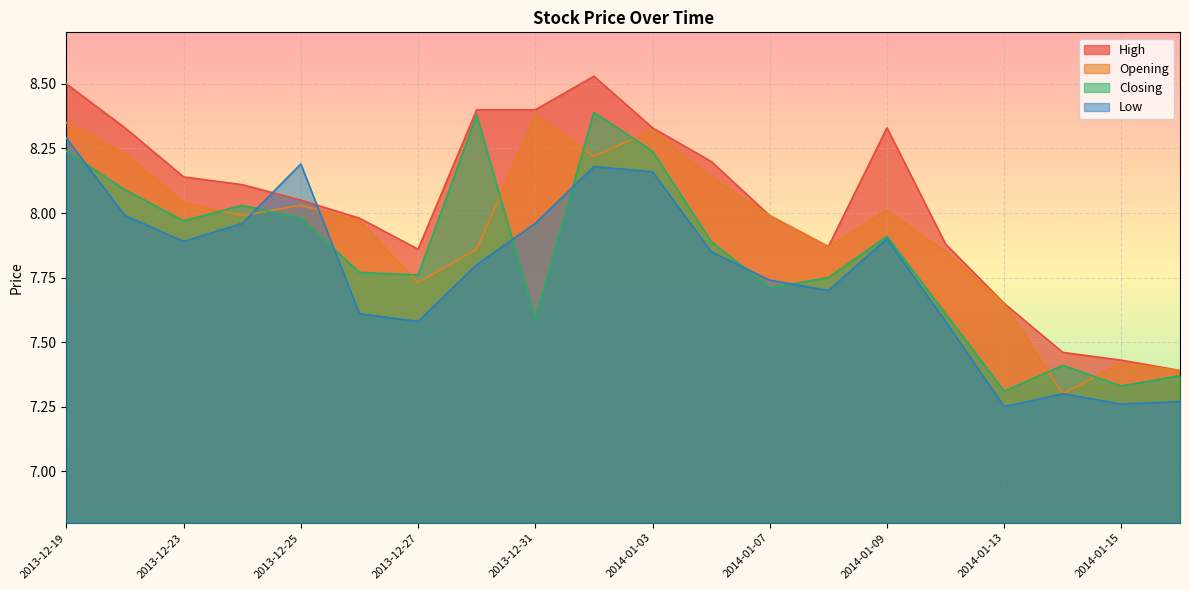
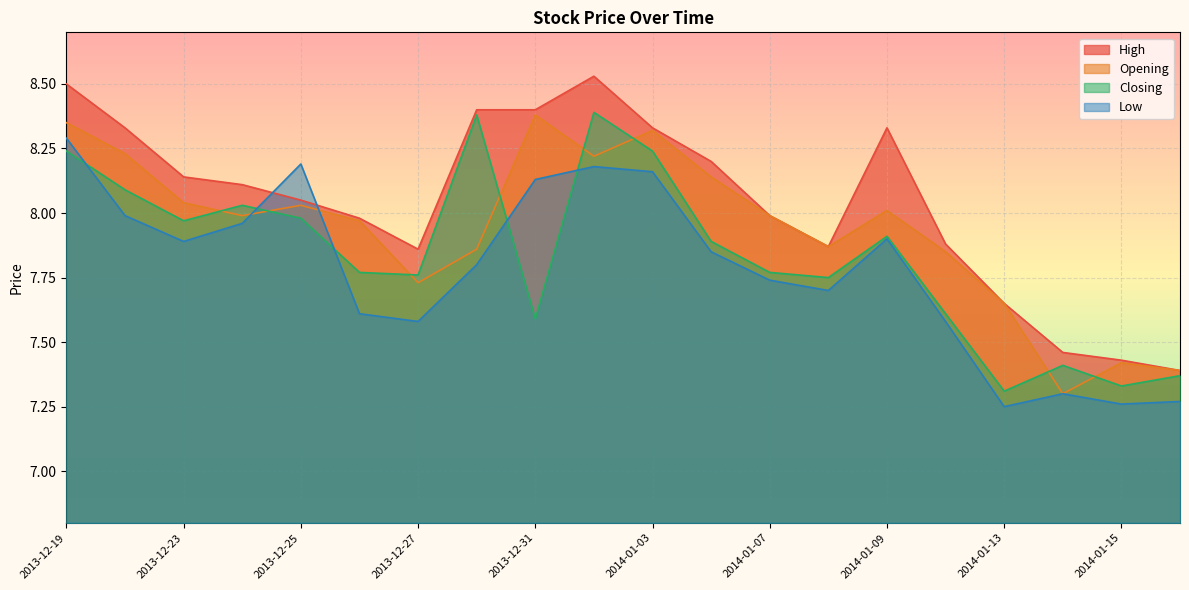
  {
    "Closing": {
      "2013-12-19": 8.24,
      "2013-12-23": 7.97,
      "2013-12-25": 7.98,
      "2013-12-27": 7.76,
      "2013-12-31": 7.59,
      "2014-01-03": 8.24,
-     "2014-01-07": 7.71,
+     "2014-01-07": 7.77,
      "2014-01-09": 7.91,
      "2014-01-13": 7.31,
      "2014-01-15": 7.33
    },
    "Low": {
      "2013-12-19": 8.29,
      "2013-12-23": 7.89,
      "2013-12-25": 8.19,
      "2013-12-27": 7.58,
-     "2013-12-31": 7.96,
+     "2013-12-31": 8.13,
      "2014-01-03": 8.16,
      "2014-01-07": 7.74,
      "2014-01-09": 7.90,
      "2014-01-13": 7.25,
      "2014-01-15": 7.26
    }
  }
